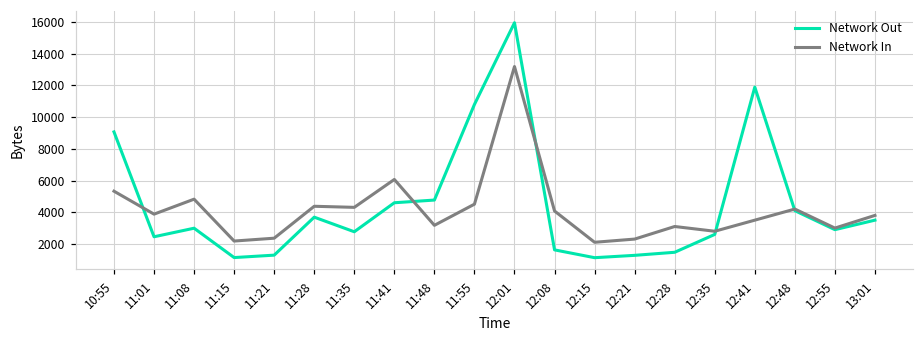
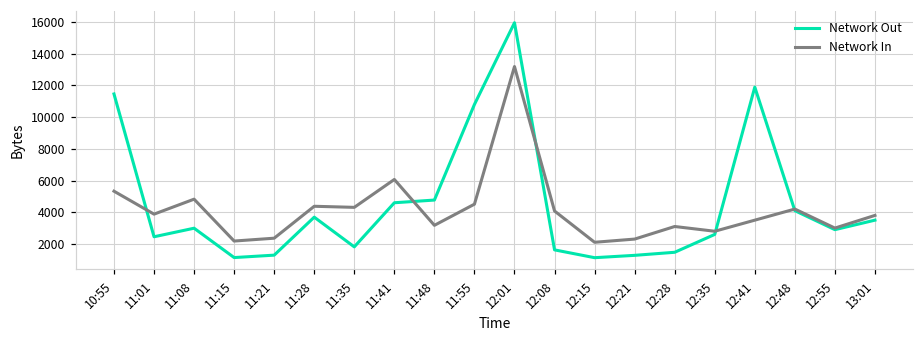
  {
    "Network Out": {
-     "10:55": 9100,
+     "10:55": 11500,
      "11:01": 2500,
      "11:08": 3000,
      "11:15": 1100,
      "11:21": 1300,
      "11:28": 3700,
-     "11:35": 2800,
+     "11:35": 1800,
      "11:41": 4600,
      "11:48": 4800,
      "11:55": 10800,
      "12:01": 16000,
      "12:08": 1600,
      "12:15": 1100,
      "12:21": 1300,
      "12:28": 1500,
      "12:35": 2600,
      "12:41": 11900,
      "13:01": 3500
    },
    "Network In": {
      "10:55": 5300,
      "11:01": 3900,
      "11:08": 4800,
      "11:15": 2200,
      "11:21": 2400,
      "11:28": 4400,
      "11:35": 4300,
      "11:41": 6100,
      "11:48": 3200,
      "11:55": 4500,
      "12:01": 13200,
      "12:08": 4100,
      "12:15": 2100,
      "12:21": 2300,
      "12:28": 3100,
      "12:35": 2800,
      "12:41": 3500,
      "13:01": 3800
    }
  }
